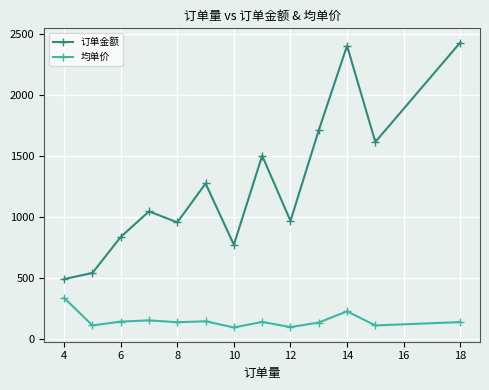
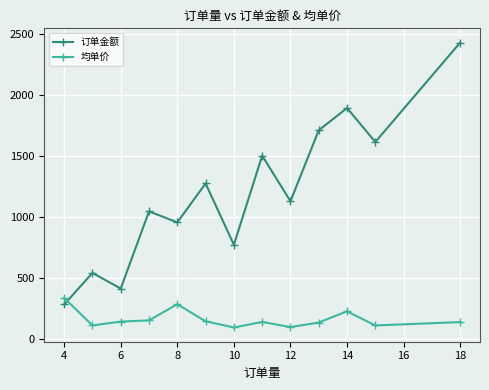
  {
    "订单金额": {
-     "4": 490,
-     "6": 830,
+     "4": 280,
+     "6": 410,
      "8": 950,
      "10": 770,
-     "12": 960,
-     "14": 2400,
+     "12": 1130,
+     "14": 1890,
      "18": 2430
    },
    "均单价": {
      "4": 330,
      "6": 140,
-     "8": 130,
+     "8": 280,
      "10": 90,
      "12": 90,
      "14": 220,
      "18": 130
    }
  }
